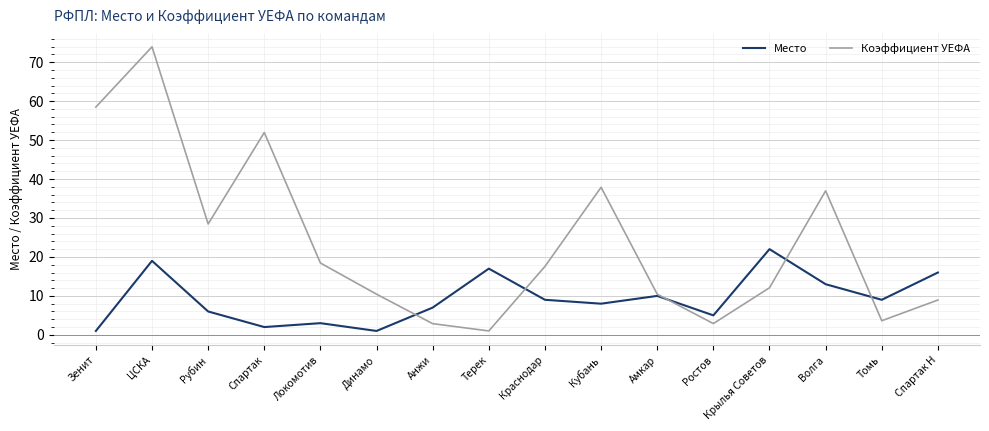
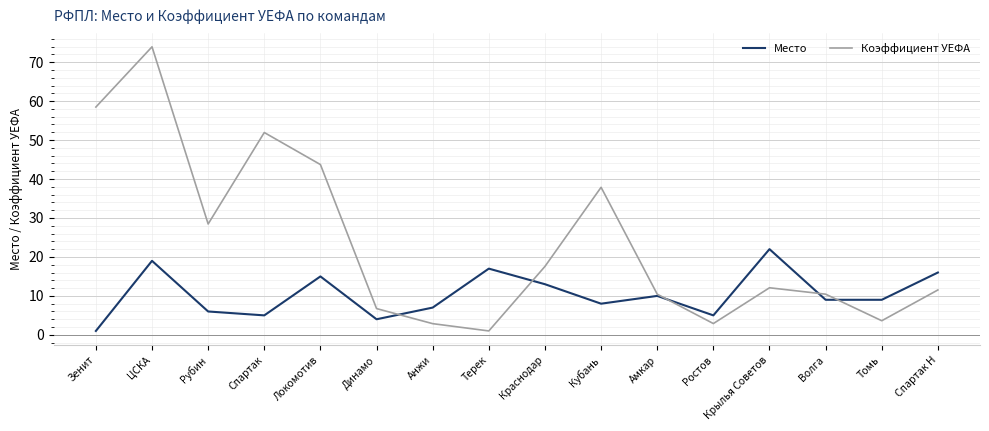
  {
    "Место": {
      "Зенит": 1,
      "ЦСКА": 19,
      "Рубин": 6,
-     "Спартак": 2,
-     "Локомотив": 3,
-     "Динамо": 1,
+     "Спартак": 5,
+     "Локомотив": 15,
+     "Динамо": 4,
      "Анжи": 7,
      "Терек": 17,
-     "Краснодар": 9,
+     "Краснодар": 13,
      "Кубань": 8,
      "Ростов": 5,
      "Крылья Советов": 22,
-     "Волга": 13,
+     "Волга": 9,
      "Томь": 9,
      "Спартак Н": 16
    },
    "Коэффициент УЕФА": {
      "Зенит": 58,
      "ЦСКА": 74,
      "Рубин": 28,
      "Спартак": 52,
-     "Локомотив": 18,
-     "Динамо": 10,
+     "Локомотив": 44,
+     "Динамо": 7,
      "Анжи": 3,
      "Терек": 1,
      "Краснодар": 18,
      "Кубань": 38,
      "Ростов": 3,
      "Крылья Советов": 12,
-     "Волга": 37,
+     "Волга": 10,
      "Томь": 4,
-     "Спартак Н": 9
+     "Спартак Н": 12
    }
  }
